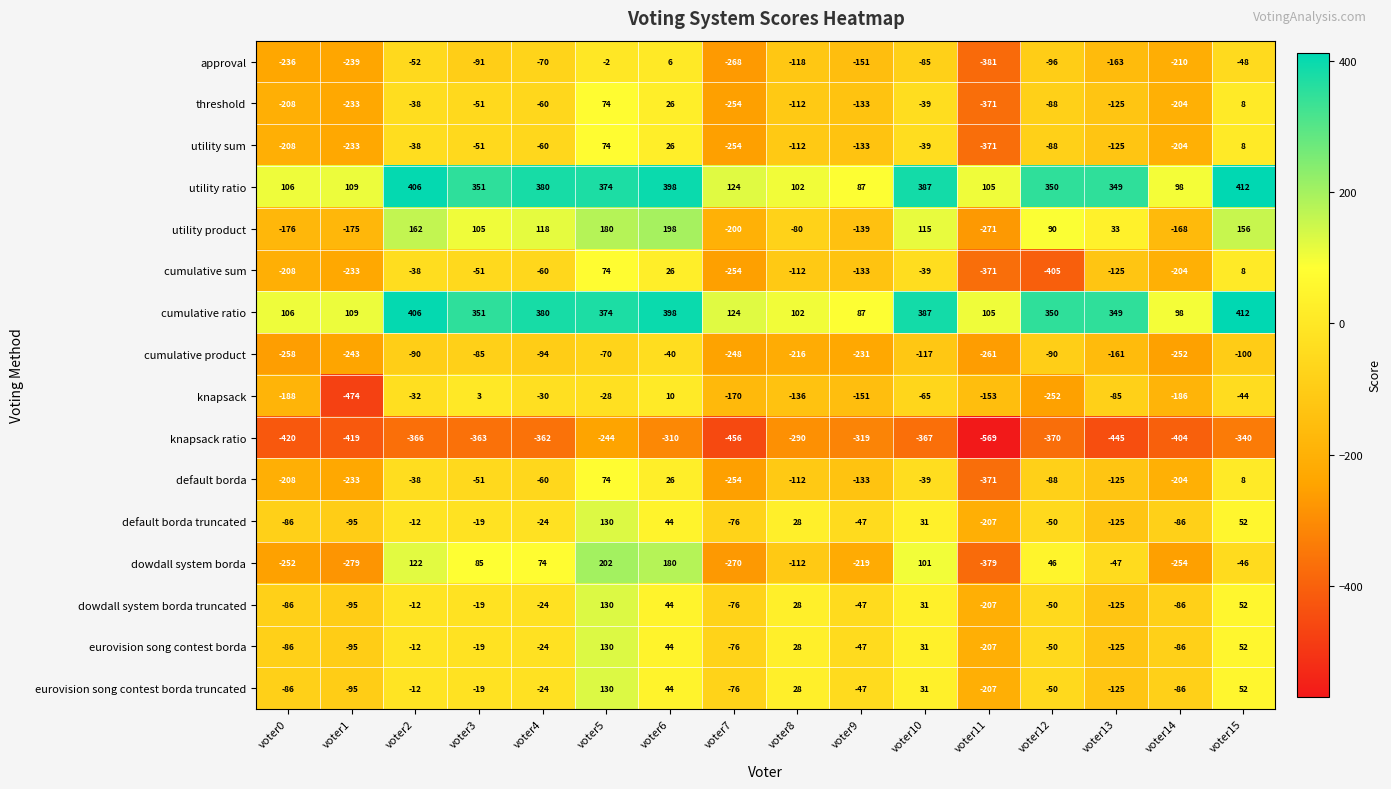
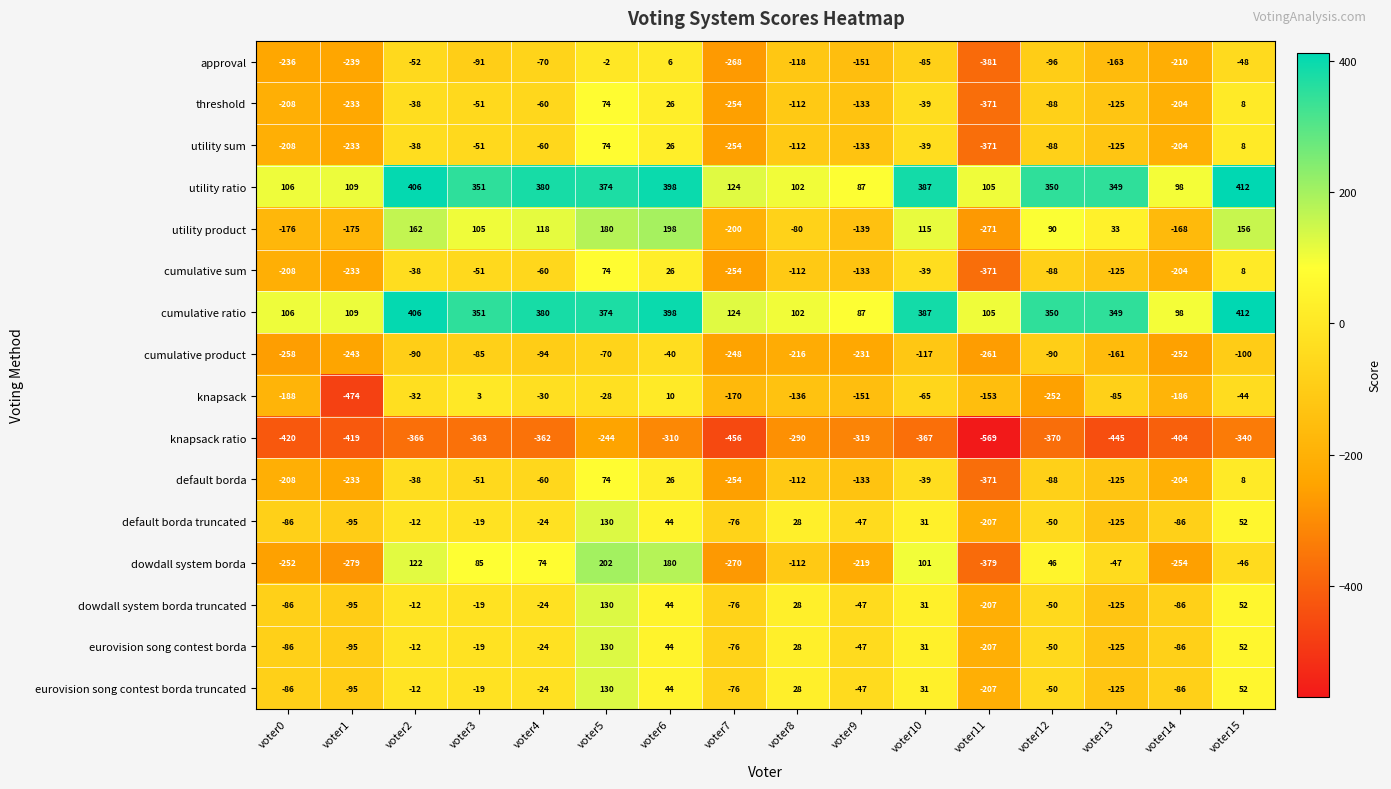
  {
    "cumulative sum": {
      "voter0": -208,
      "voter1": -233,
      "voter2": -38,
      "voter3": -51,
      "voter4": -60,
      "voter5": 74,
      "voter6": 26,
      "voter7": -254,
      "voter8": -112,
      "voter9": -133,
      "voter10": -39,
      "voter11": -371,
-     "voter12": -405,
+     "voter12": -88,
      "voter13": -125,
      "voter14": -204,
      "voter15": 8
    }
  }
